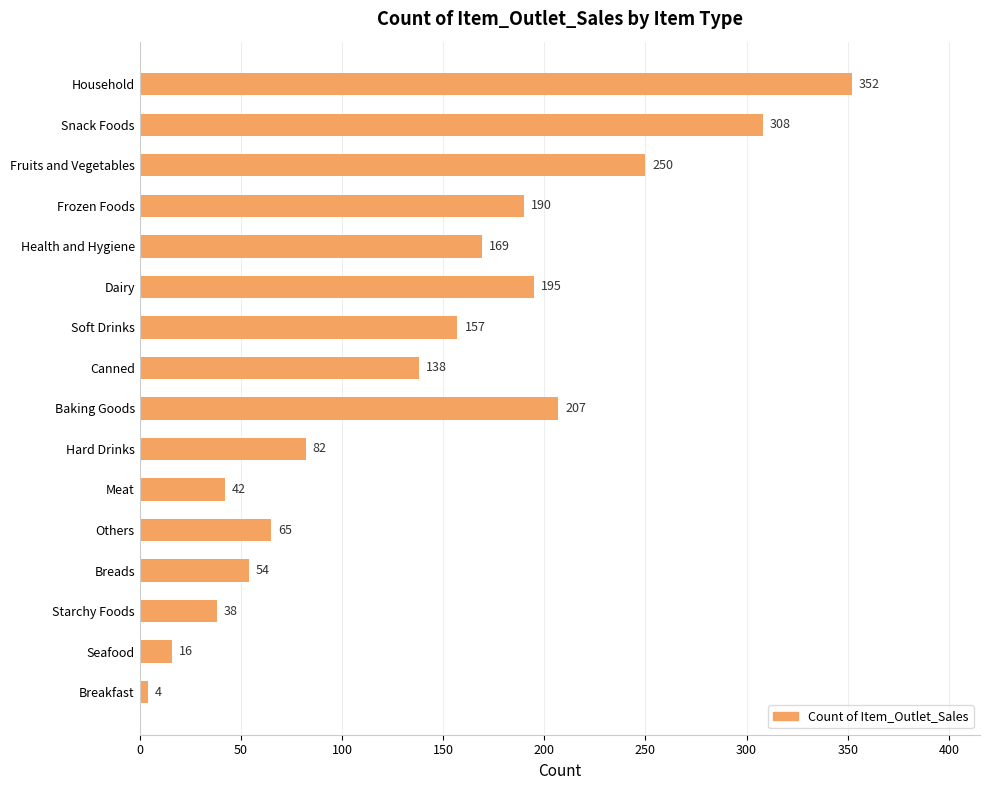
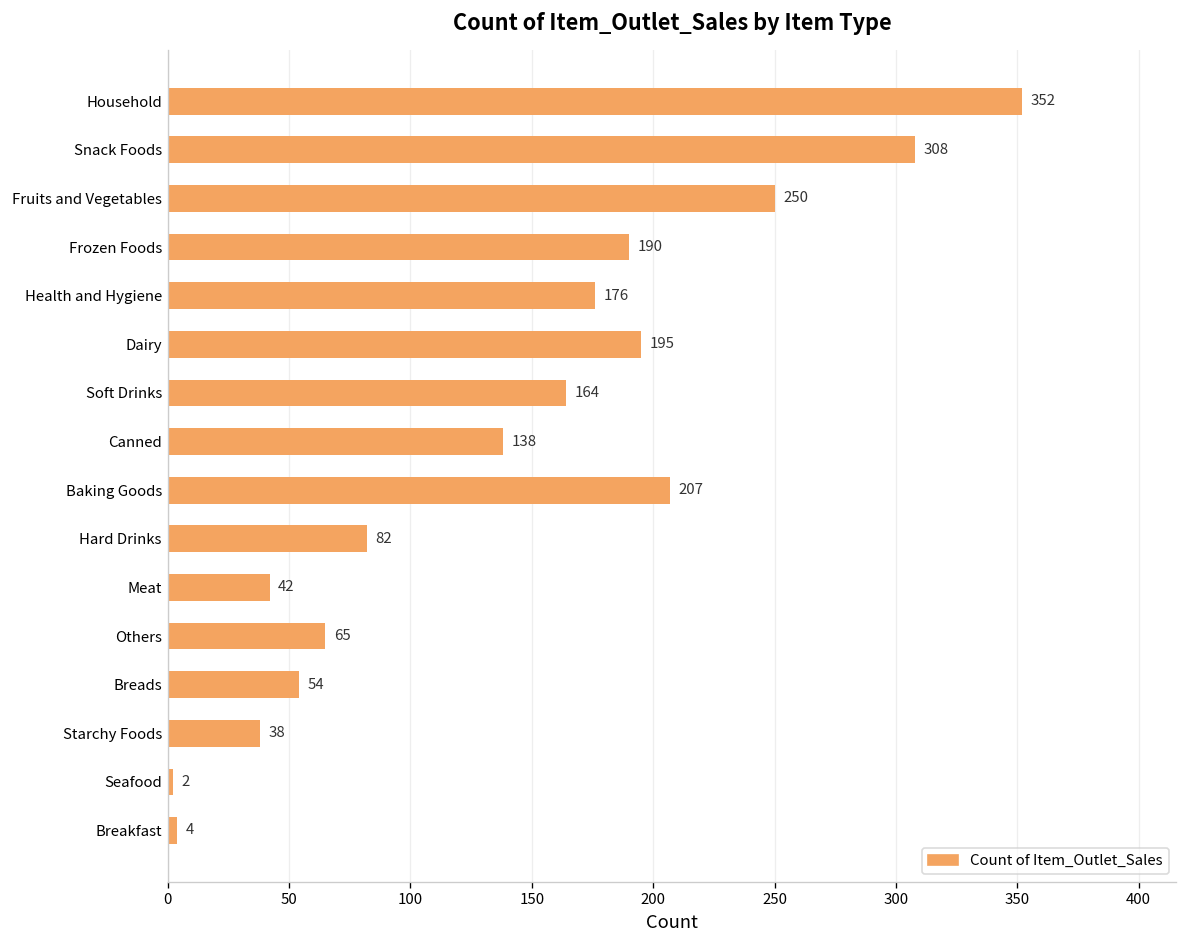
  {
    "Household": 352,
    "Snack Foods": 308,
    "Fruits and Vegetables": 250,
    "Frozen Foods": 190,
-   "Health and Hygiene": 169,
+   "Health and Hygiene": 176,
    "Dairy": 195,
-   "Soft Drinks": 157,
+   "Soft Drinks": 164,
    "Canned": 138,
    "Baking Goods": 207,
    "Hard Drinks": 82,
    "Meat": 42,
    "Others": 65,
    "Breads": 54,
    "Starchy Foods": 38,
-   "Seafood": 16,
+   "Seafood": 2,
    "Breakfast": 4
  }
